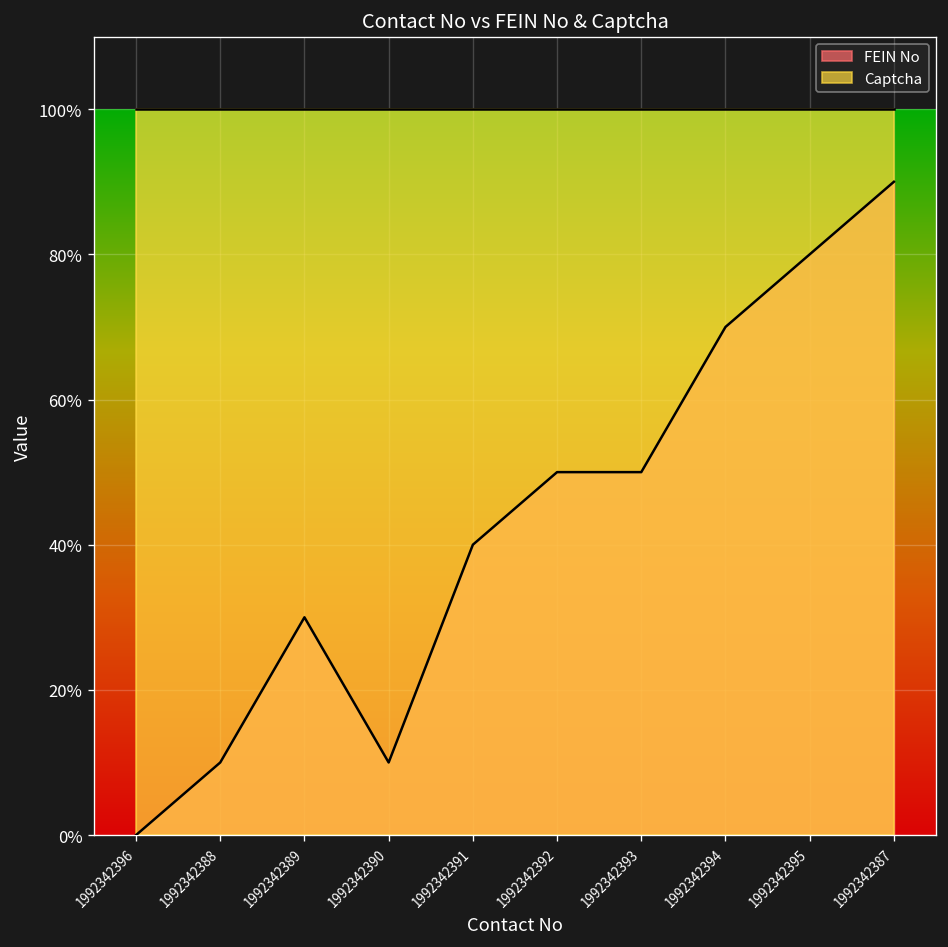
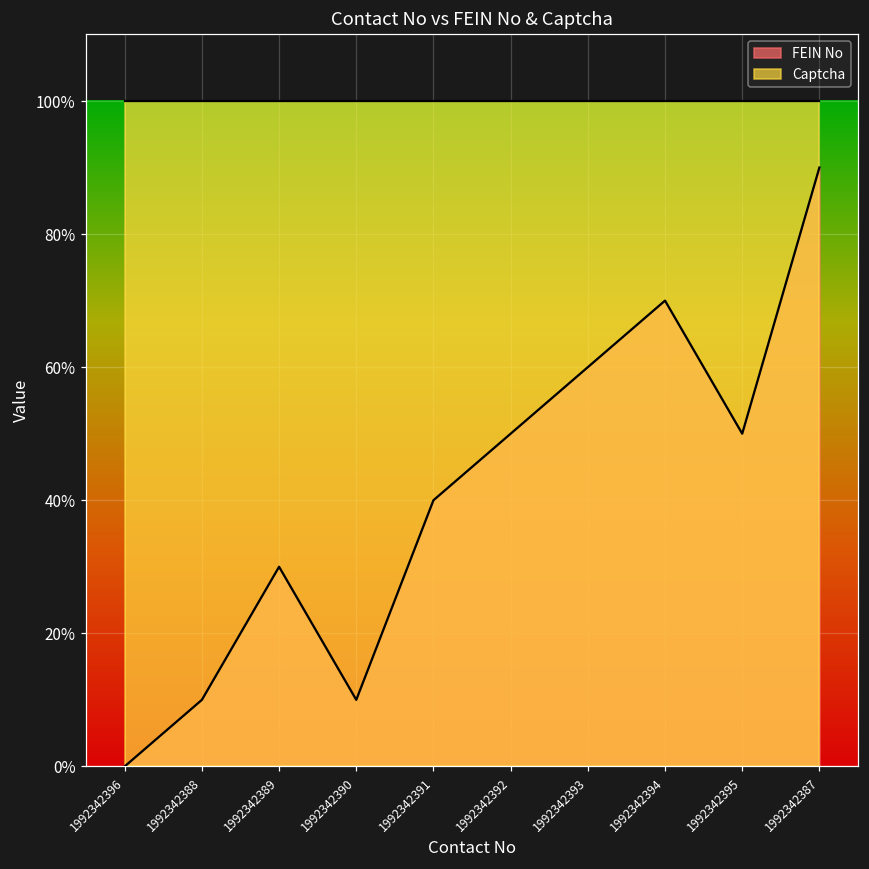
  {
    "FEIN No": {
      "1992342396": "0%",
      "1992342388": "10%",
      "1992342389": "30%",
      "1992342390": "10%",
      "1992342391": "40%",
      "1992342392": "50%",
-     "1992342393": "50%",
+     "1992342393": "60%",
      "1992342394": "70%",
-     "1992342395": "80%",
+     "1992342395": "50%",
      "1992342387": "90%"
    },
    "Captcha": {
      "1992342396": "100%",
      "1992342388": "100%",
      "1992342389": "100%",
      "1992342390": "100%",
      "1992342391": "100%",
      "1992342392": "100%",
      "1992342393": "100%",
      "1992342394": "100%",
      "1992342395": "100%",
      "1992342387": "100%"
    }
  }
